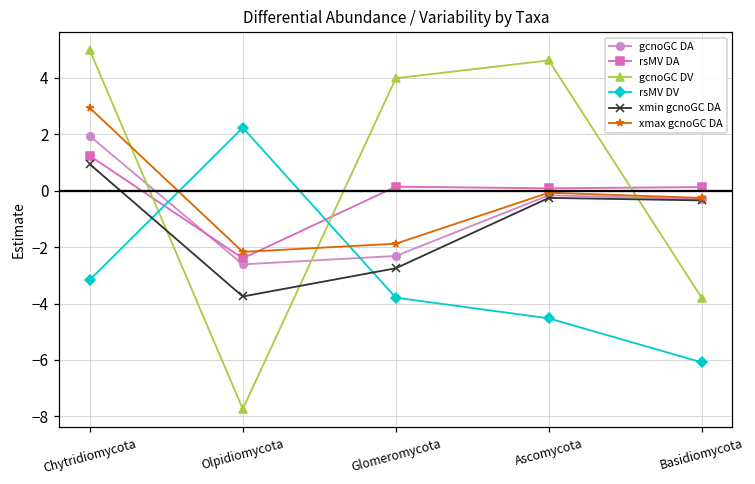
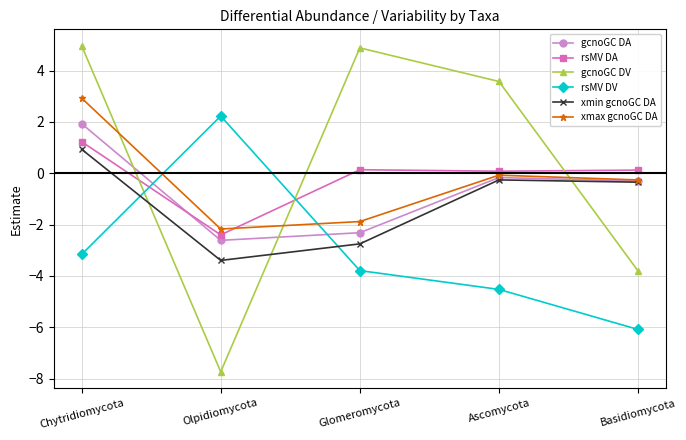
  {
    "gcnoGC DV": {
      "Chytridiomycota": 5.0,
      "Olpidiomycota": -7.7,
-     "Glomeromycota": 4.0,
-     "Ascomycota": 4.6,
+     "Glomeromycota": 4.9,
+     "Ascomycota": 3.6,
      "Basidiomycota": -3.8
    },
    "rsMV DV": {
      "Chytridiomycota": -3.2,
      "Olpidiomycota": 2.2,
      "Glomeromycota": -3.8,
      "Ascomycota": -4.5,
      "Basidiomycota": -6.1
    },
    "xmin gcnoGC DA": {
      "Chytridiomycota": 0.9,
-     "Olpidiomycota": -3.8,
+     "Olpidiomycota": -3.4,
      "Glomeromycota": -2.8
    },
    "xmax gcnoGC DA": {
      "Chytridiomycota": 2.9,
      "Olpidiomycota": -2.2,
      "Glomeromycota": -1.9
    }
  }
